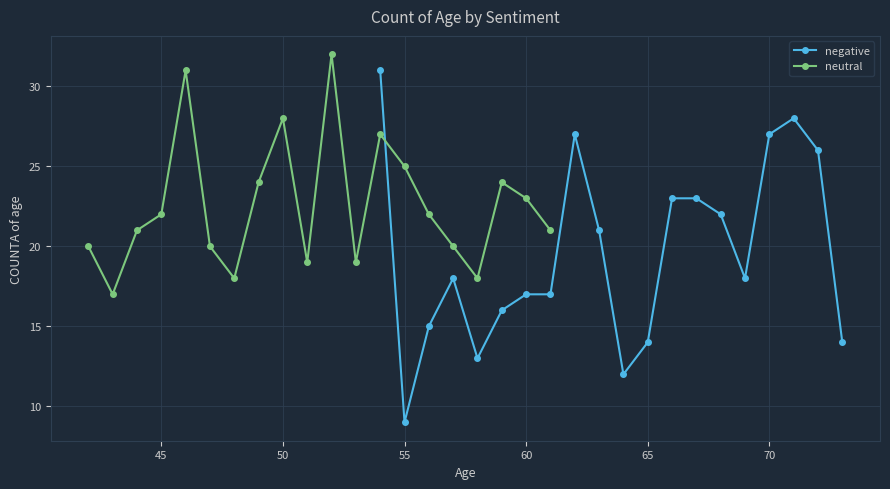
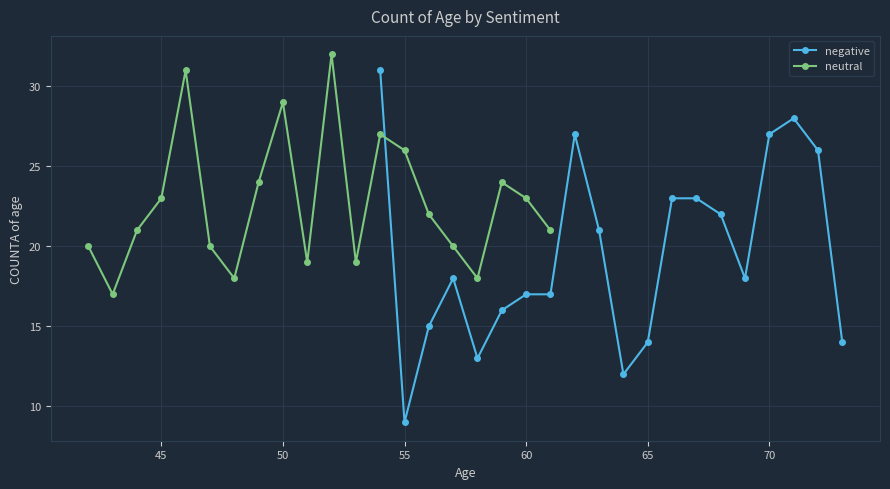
  {
    "negative": {
      "55": 9,
      "60": 17,
      "65": 14,
      "70": 27
    },
    "neutral": {
-     "45": 22,
-     "50": 28,
-     "55": 25,
+     "45": 23,
+     "50": 29,
+     "55": 26,
      "60": 23
    }
  }
